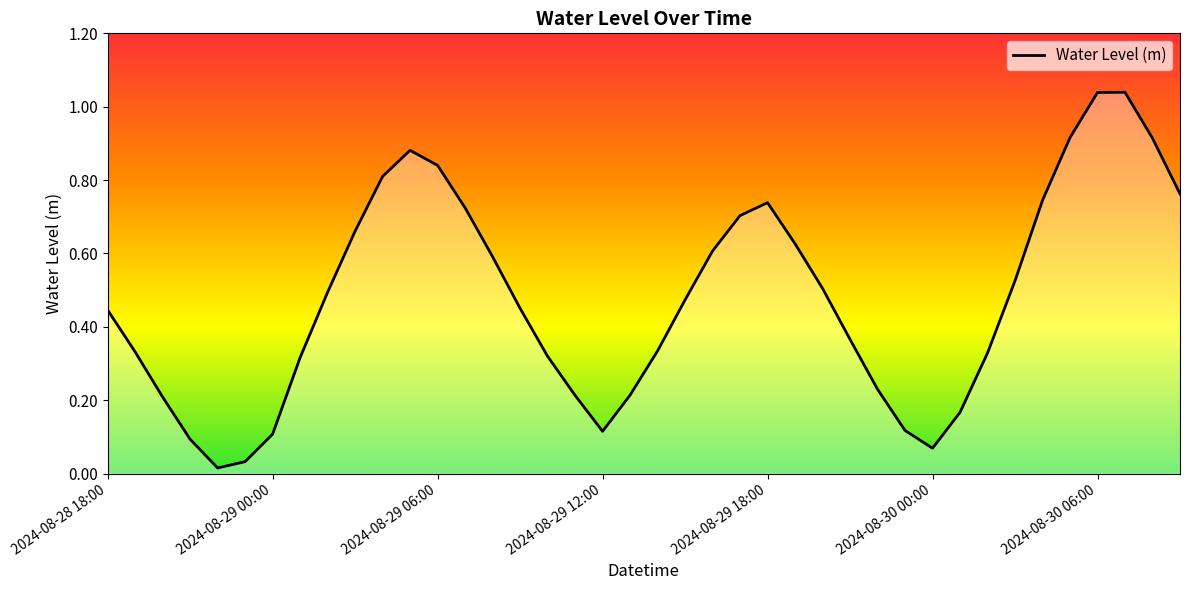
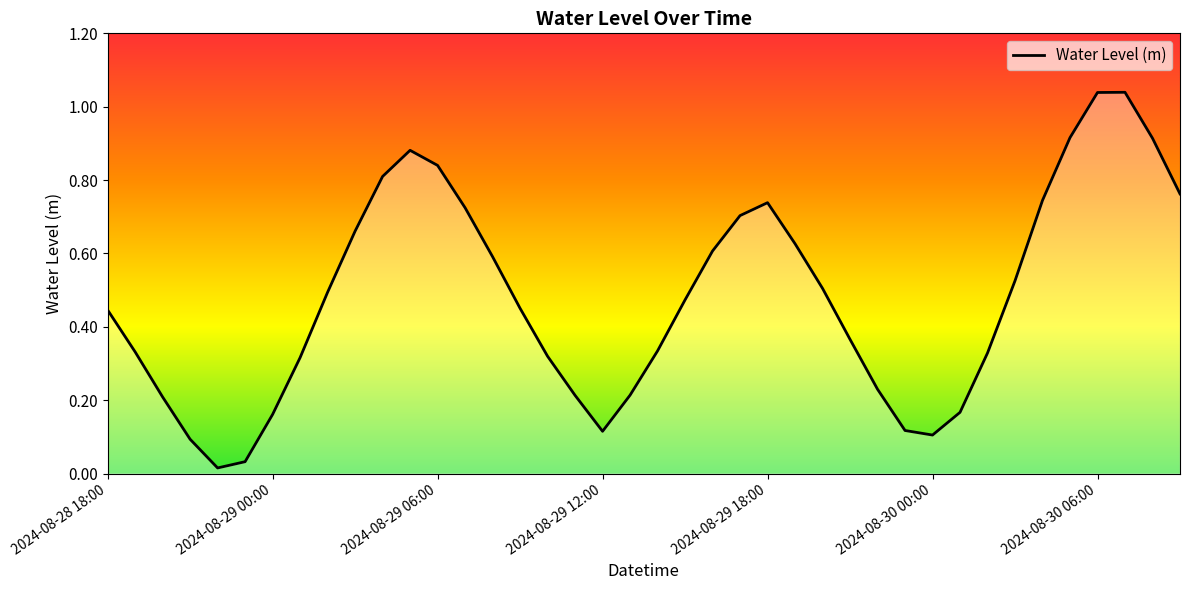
  {
    "2024-08-28 18:00": 0.45,
-   "2024-08-29 00:00": 0.11,
+   "2024-08-29 00:00": 0.16,
    "2024-08-29 06:00": 0.84,
    "2024-08-29 12:00": 0.12,
    "2024-08-29 18:00": 0.74,
-   "2024-08-30 00:00": 0.07,
+   "2024-08-30 00:00": 0.10,
    "2024-08-30 06:00": 1.04
  }
